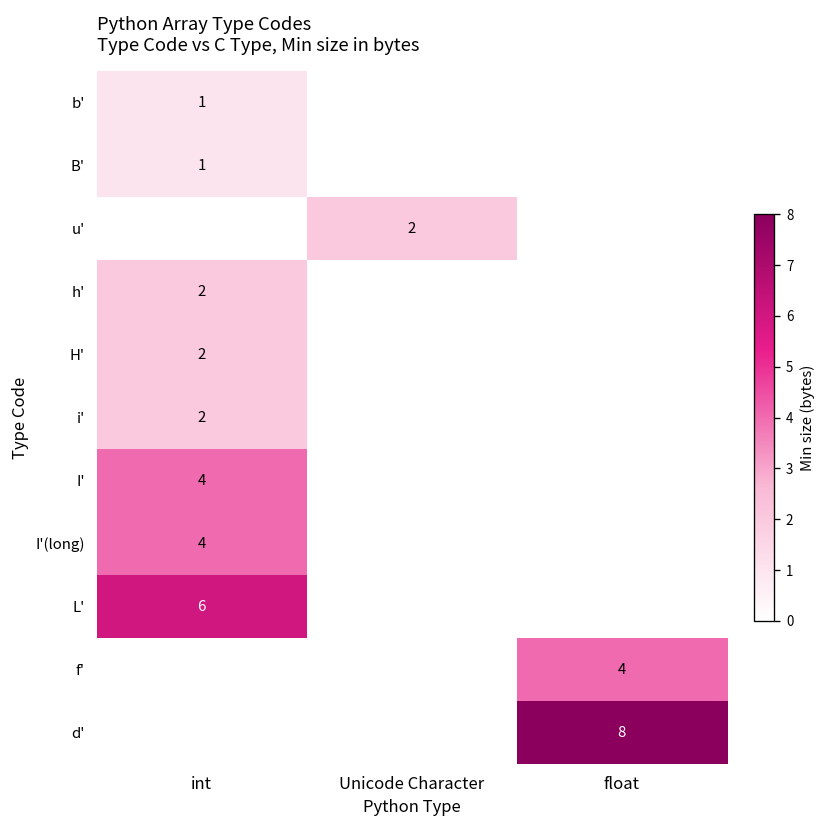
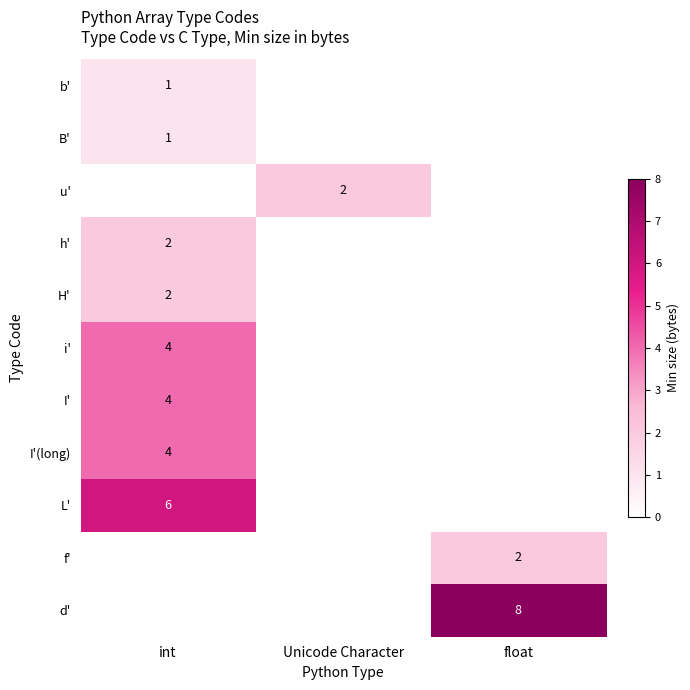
  {
    "b'": {
      "int": 1
    },
    "B'": {
      "int": 1
    },
    "u'": {
      "Unicode Character": 2
    },
    "h'": {
      "int": 2
    },
    "H'": {
      "int": 2
    },
    "i'": {
-     "int": 2
+     "int": 4
    },
    "I'": {
      "int": 4
    },
    "I'(long)": {
      "int": 4
    },
    "L'": {
      "int": 6
    },
    "f'": {
-     "float": 4
+     "float": 2
    },
    "d'": {
      "float": 8
    }
  }
